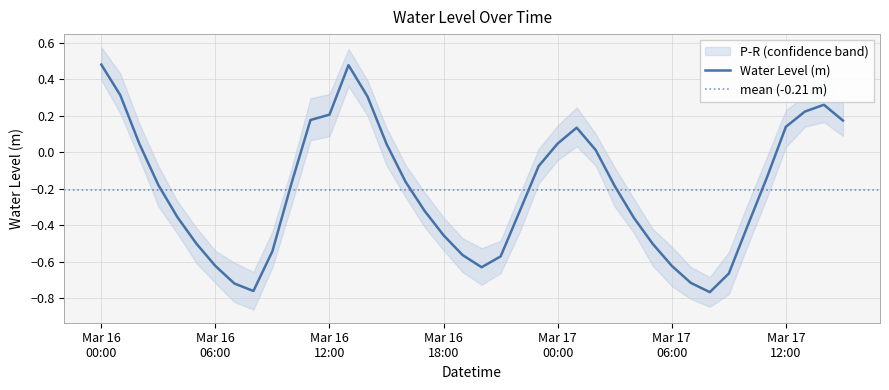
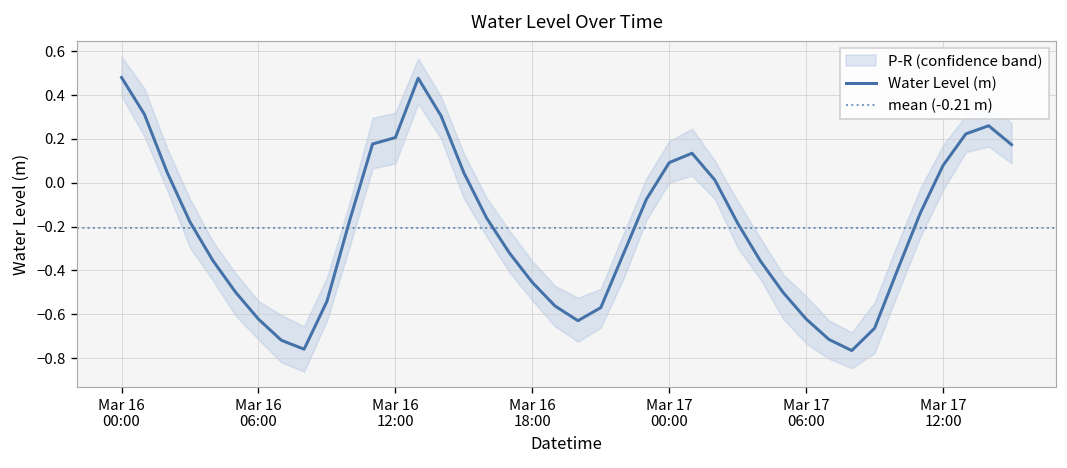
  {
    "Water Level (m)": {
      "Mar 16 00:00": 0.48,
      "Mar 16 06:00": -0.62,
      "Mar 16 12:00": 0.21,
      "Mar 16 18:00": -0.45,
-     "Mar 17 00:00": 0.05,
+     "Mar 17 00:00": 0.09,
      "Mar 17 06:00": -0.62,
-     "Mar 17 12:00": 0.14
+     "Mar 17 12:00": 0.08
    }
  }
